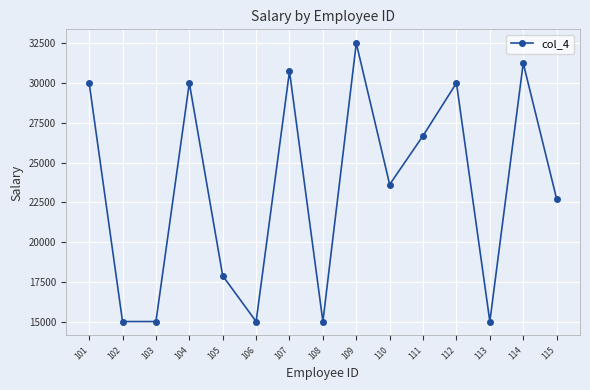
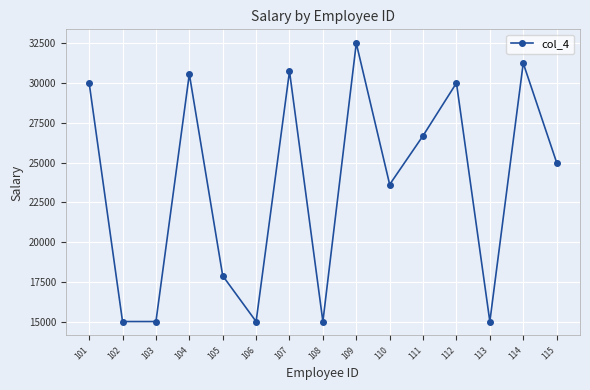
  {
    "101": 30000,
    "102": 15000,
    "103": 15000,
-   "104": 30000,
+   "104": 30600,
    "105": 17900,
    "106": 15000,
    "107": 30700,
    "108": 15000,
    "109": 32500,
    "110": 23600,
    "111": 26700,
    "112": 30000,
    "113": 15000,
    "114": 31200,
-   "115": 22700
+   "115": 25000
  }
